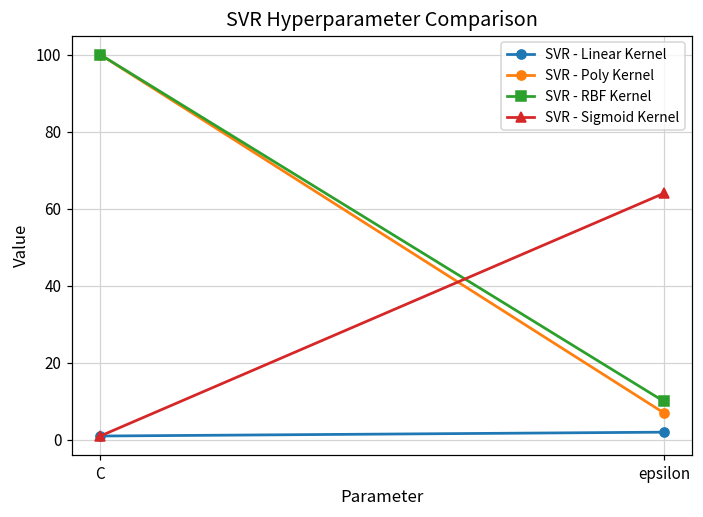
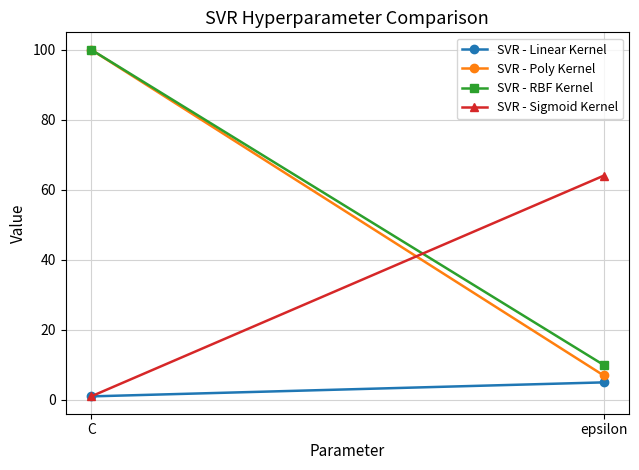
  {
    "SVR - Linear Kernel": {
-     "epsilon": 2
+     "epsilon": 5
    },
    "SVR - Poly Kernel": {
      "epsilon": 7
    },
    "SVR - RBF Kernel": {
      "epsilon": 10
    },
    "SVR - Sigmoid Kernel": {
      "epsilon": 64
    }
  }
